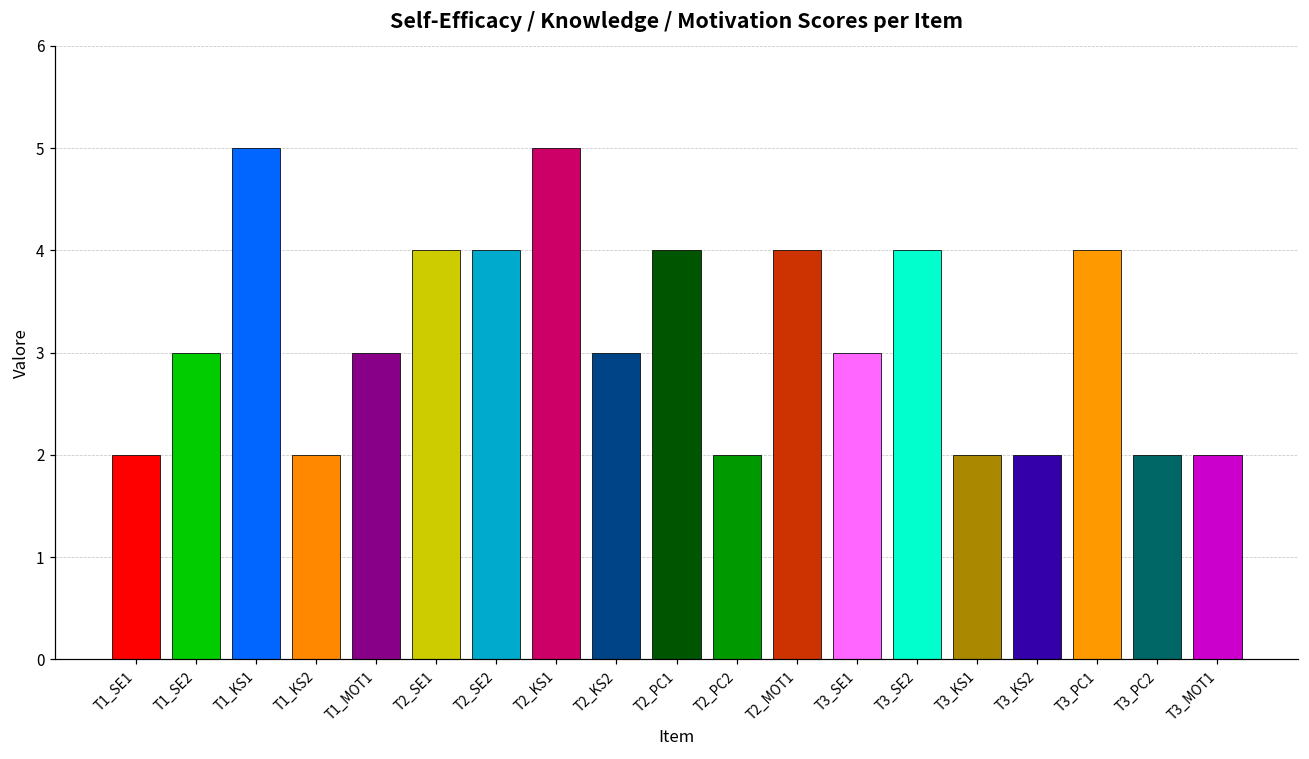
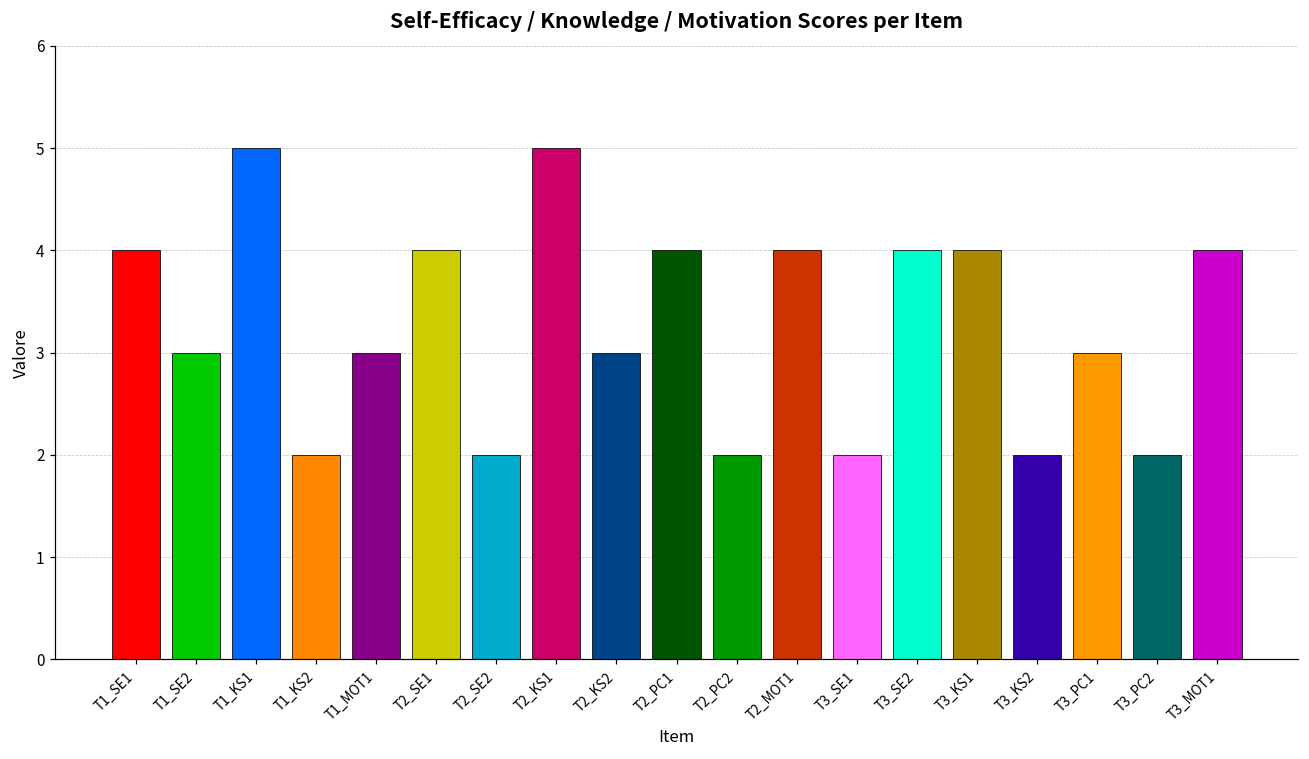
  {
-   "T1_SE1": 2,
+   "T1_SE1": 4,
    "T1_SE2": 3,
    "T1_KS1": 5,
    "T1_KS2": 2,
    "T1_MOT1": 3,
    "T2_SE1": 4,
-   "T2_SE2": 4,
+   "T2_SE2": 2,
    "T2_KS1": 5,
    "T2_KS2": 3,
    "T2_PC1": 4,
    "T2_PC2": 2,
    "T2_MOT1": 4,
-   "T3_SE1": 3,
+   "T3_SE1": 2,
    "T3_SE2": 4,
-   "T3_KS1": 2,
+   "T3_KS1": 4,
    "T3_KS2": 2,
-   "T3_PC1": 4,
+   "T3_PC1": 3,
    "T3_PC2": 2,
-   "T3_MOT1": 2
+   "T3_MOT1": 4
  }
